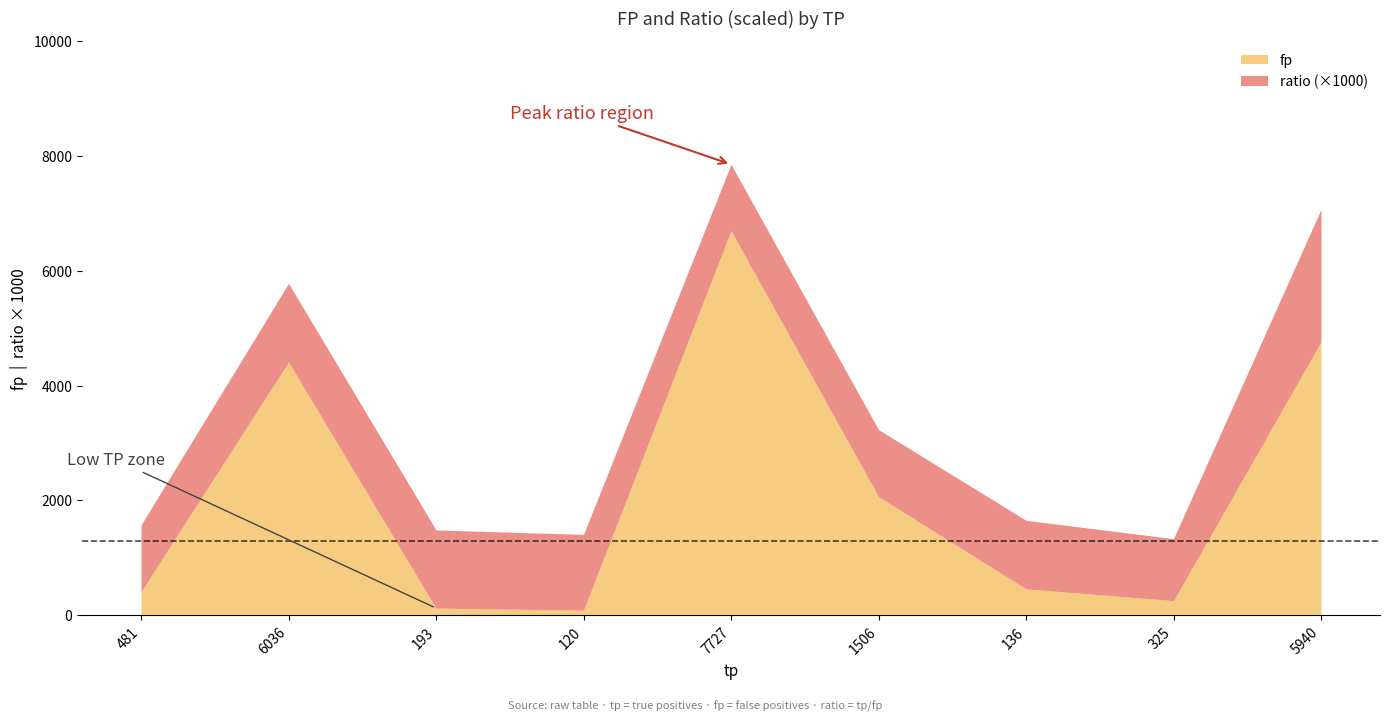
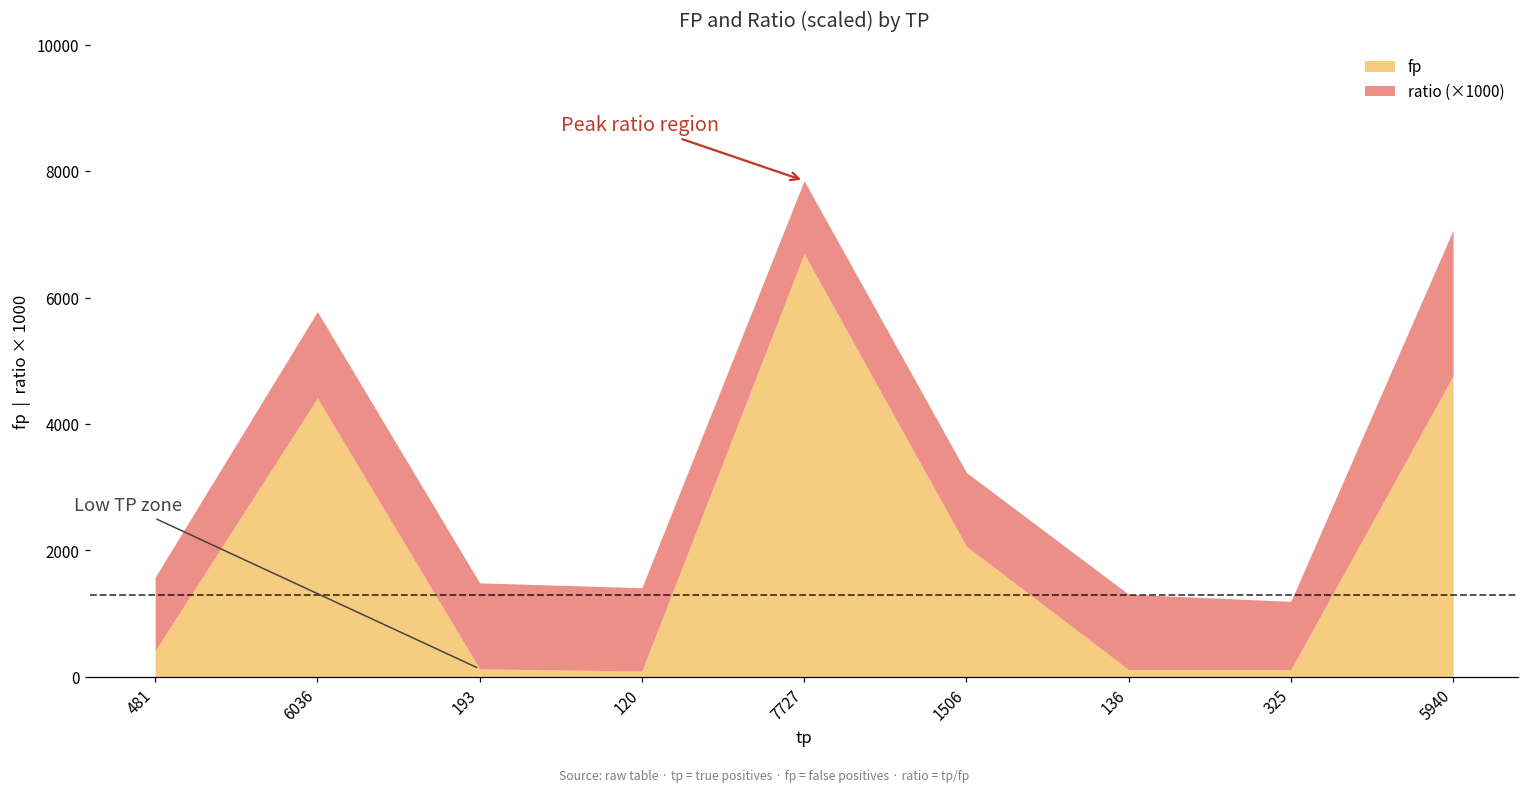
  {
    "fp": {
      "481": 400,
      "6036": 4400,
      "193": 100,
      "120": 100,
      "7727": 6700,
      "1506": 2100,
-     "136": 500,
-     "325": 300,
+     "136": 100,
+     "325": 100,
      "5940": 4800
    },
    "ratio (×1000)": {
      "481": 1200,
      "6036": 1400,
      "193": 1400,
      "120": 1300,
      "7727": 1200,
      "1506": 1200,
      "136": 1200,
      "325": 1100,
      "5940": 2300
    }
  }
